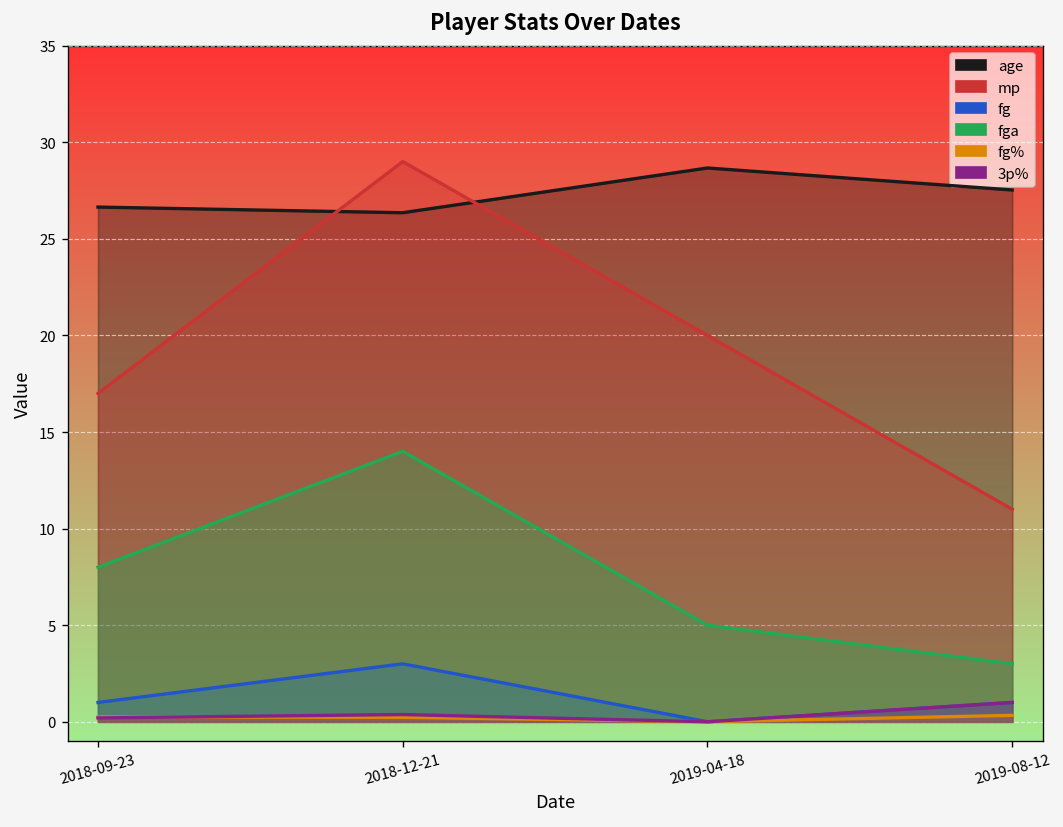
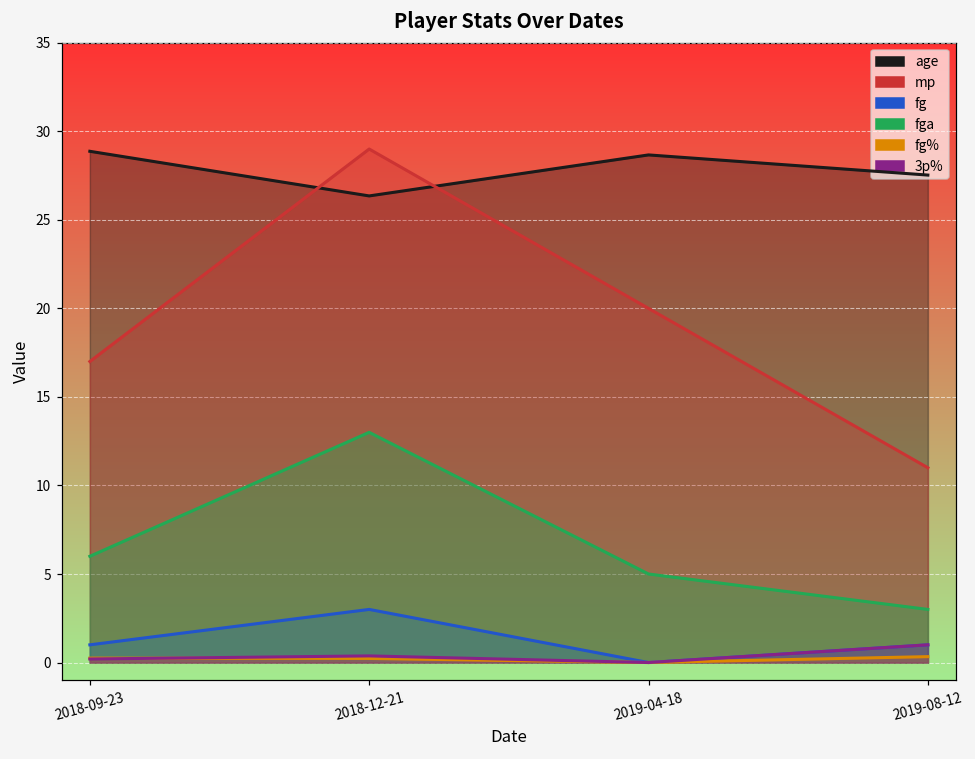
  {
    "age": {
-     "2018-09-23": 26.6,
+     "2018-09-23": 28.9,
      "2018-12-21": 26.4,
      "2019-04-18": 28.7
    },
    "fg": {
      "2018-09-23": 1.0,
      "2018-12-21": 3.0
    },
    "fga": {
-     "2018-09-23": 8,
-     "2018-12-21": 14,
+     "2018-09-23": 6,
+     "2018-12-21": 13,
      "2019-04-18": 5,
      "2019-08-12": 3
    }
  }
